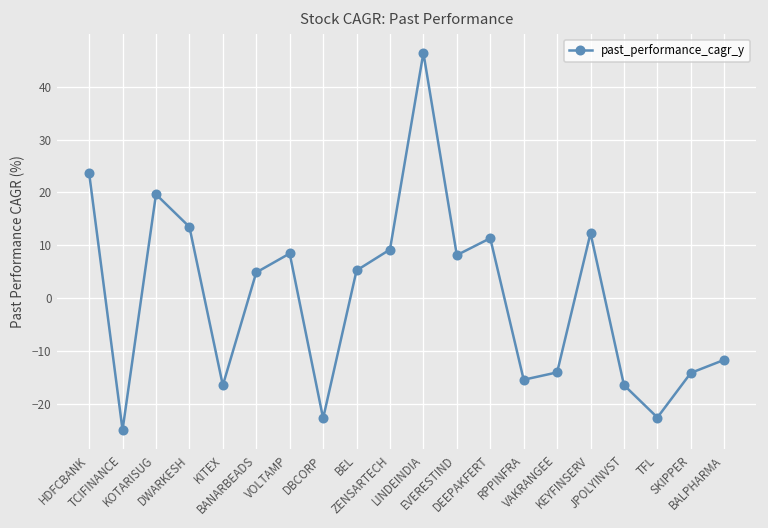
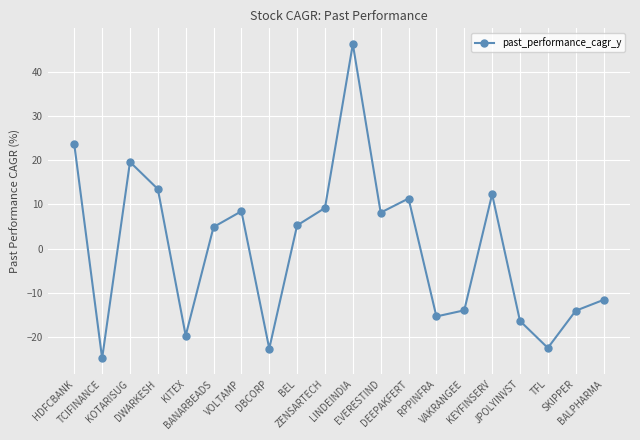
  {
    "HDFCBANK": 24,
    "TCIFINANCE": -25,
    "KOTARISUG": 20,
    "DWARKESH": 14,
-   "KITEX": -16,
+   "KITEX": -20,
    "BANARBEADS": 5,
    "VOLTAMP": 8,
    "DBCORP": -23,
    "BEL": 5,
    "ZENSARTECH": 9,
    "LINDEINDIA": 46,
    "EVERESTIND": 8,
    "DEEPAKFERT": 11,
    "RPPINFRA": -15,
    "VAKRANGEE": -14,
    "KEYFINSERV": 12,
    "JPOLYINVST": -16,
    "TFL": -23,
    "SKIPPER": -14,
    "BALPHARMA": -12
  }
